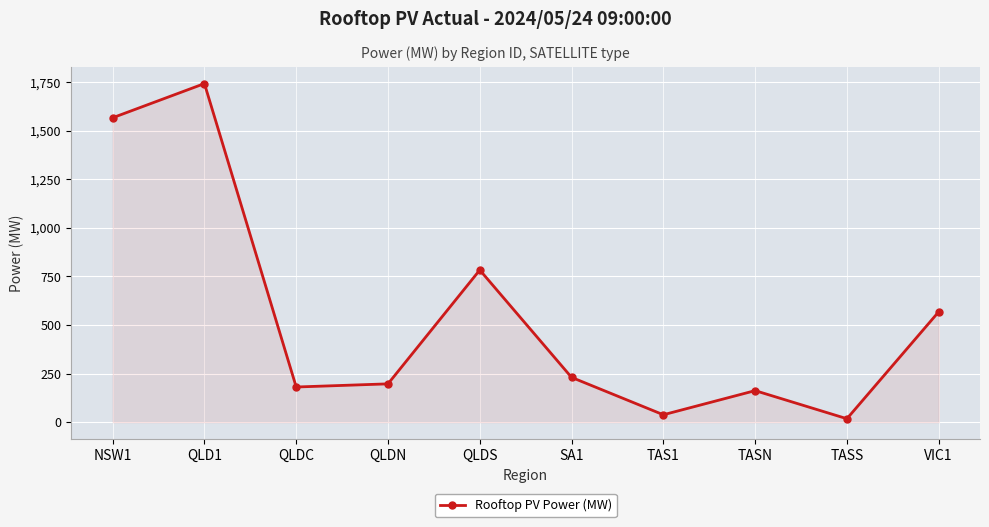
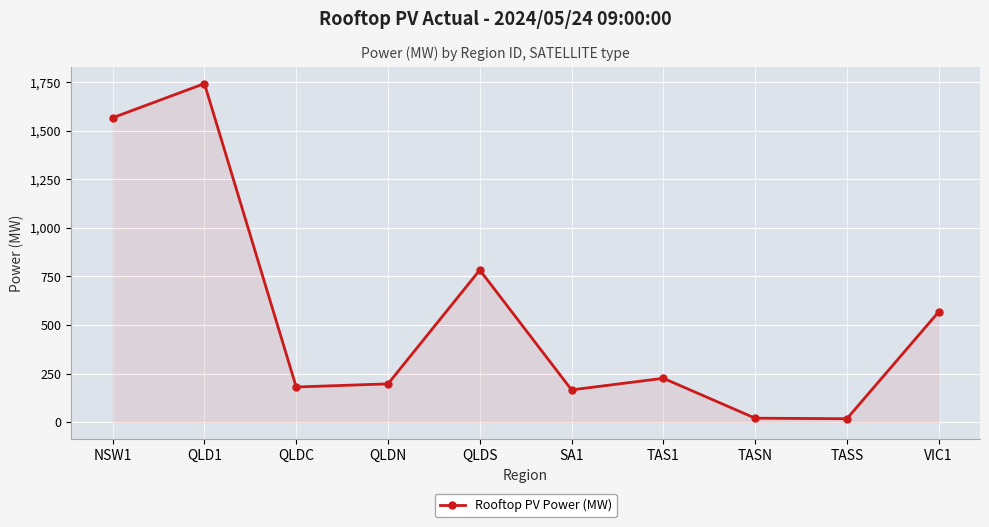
  {
    "NSW1": "1,570",
    "QLD1": "1,740",
    "QLDC": "180",
    "QLDN": "200",
    "QLDS": "780",
-   "SA1": "230",
-   "TAS1": "40",
-   "TASN": "160",
+   "SA1": "170",
+   "TAS1": "230",
+   "TASN": "20",
    "TASS": "20",
    "VIC1": "570"
  }
